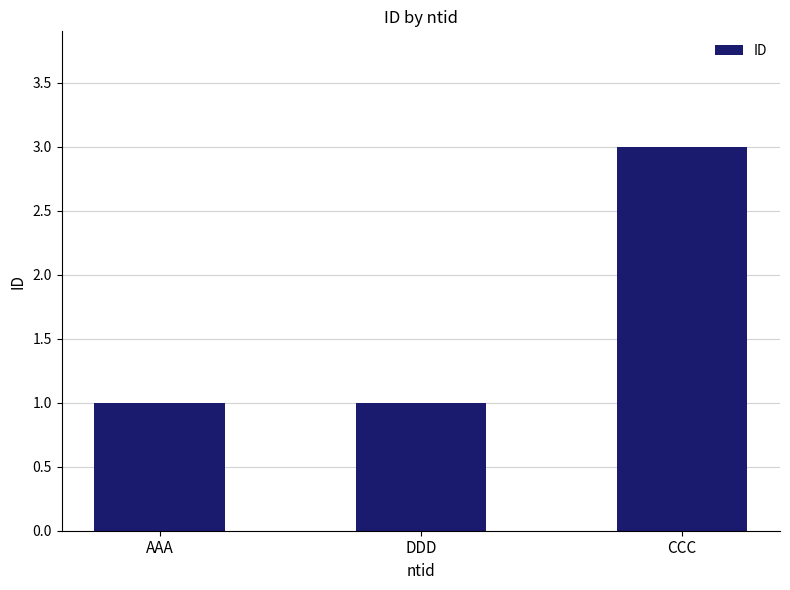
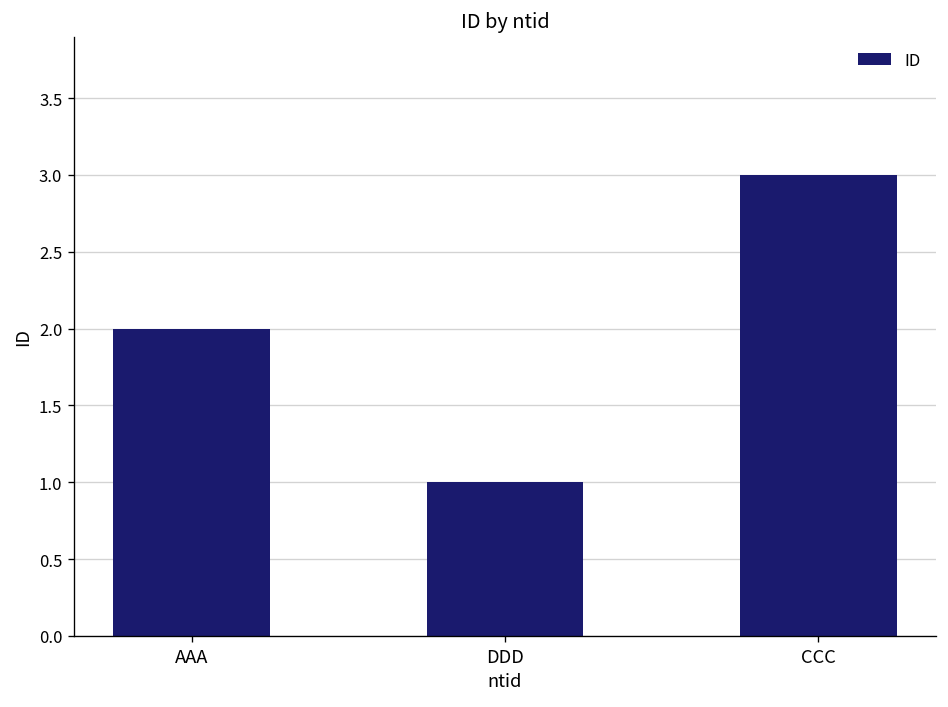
  {
-   "AAA": 1,
+   "AAA": 2,
    "DDD": 1,
    "CCC": 3
  }
